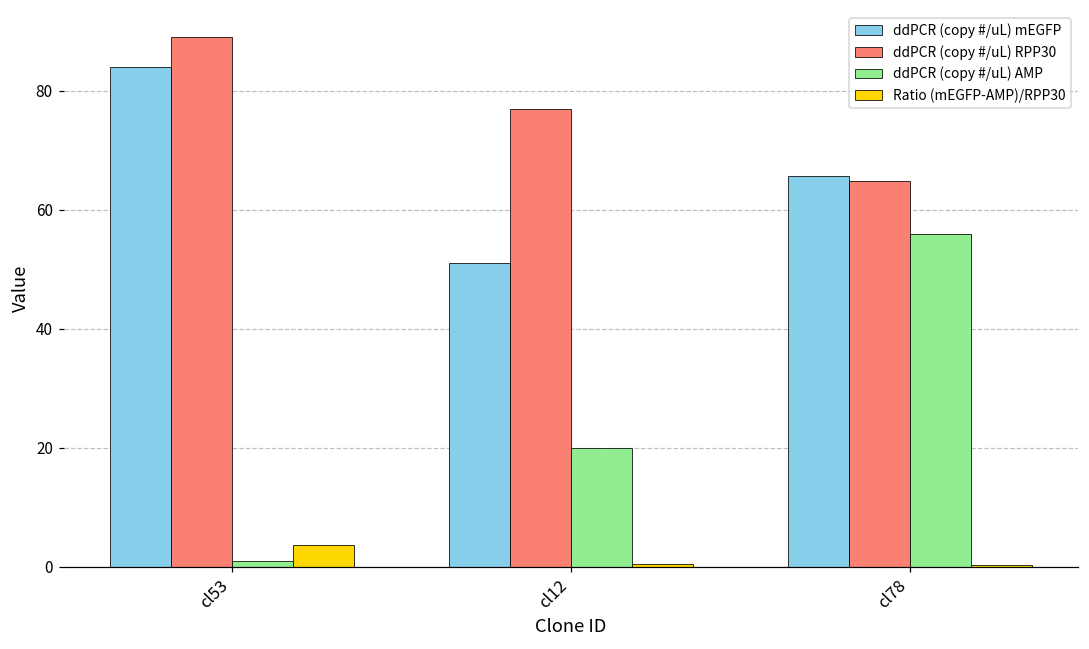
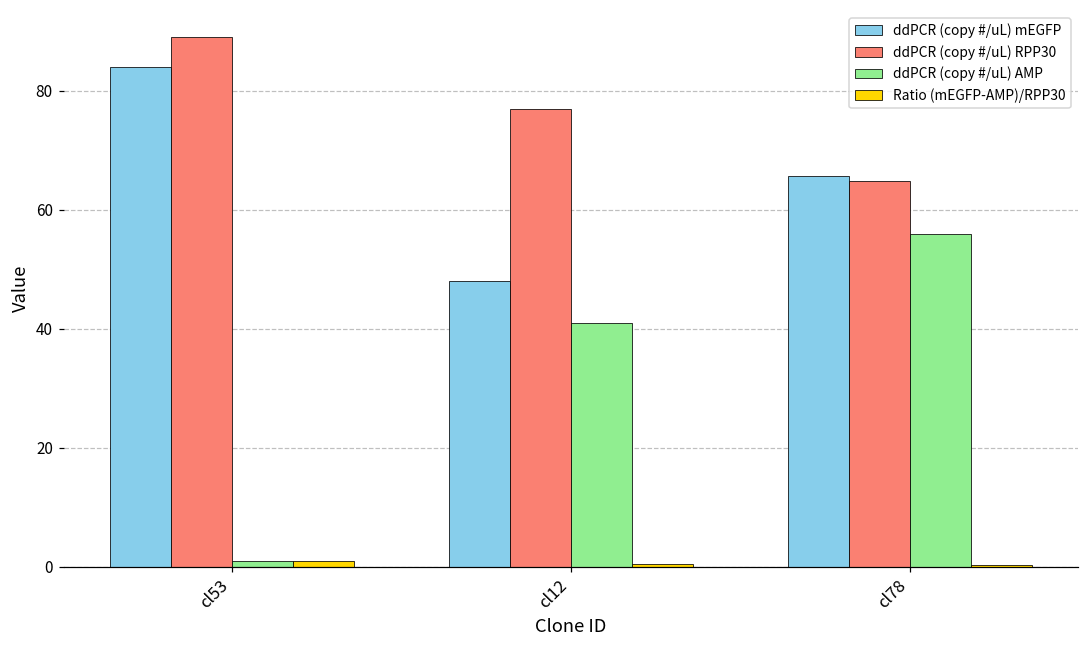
  {
    "ddPCR (copy #/uL) mEGFP": {
      "cl53": 84,
-     "cl12": 51,
+     "cl12": 48,
      "cl78": 66
    },
    "ddPCR (copy #/uL) RPP30": {
      "cl53": 89,
      "cl12": 77,
      "cl78": 65
    },
    "ddPCR (copy #/uL) AMP": {
      "cl53": 1,
-     "cl12": 20,
+     "cl12": 41,
      "cl78": 56
    },
    "Ratio (mEGFP-AMP)/RPP30": {
-     "cl53": 4
+     "cl53": 1
    }
  }
